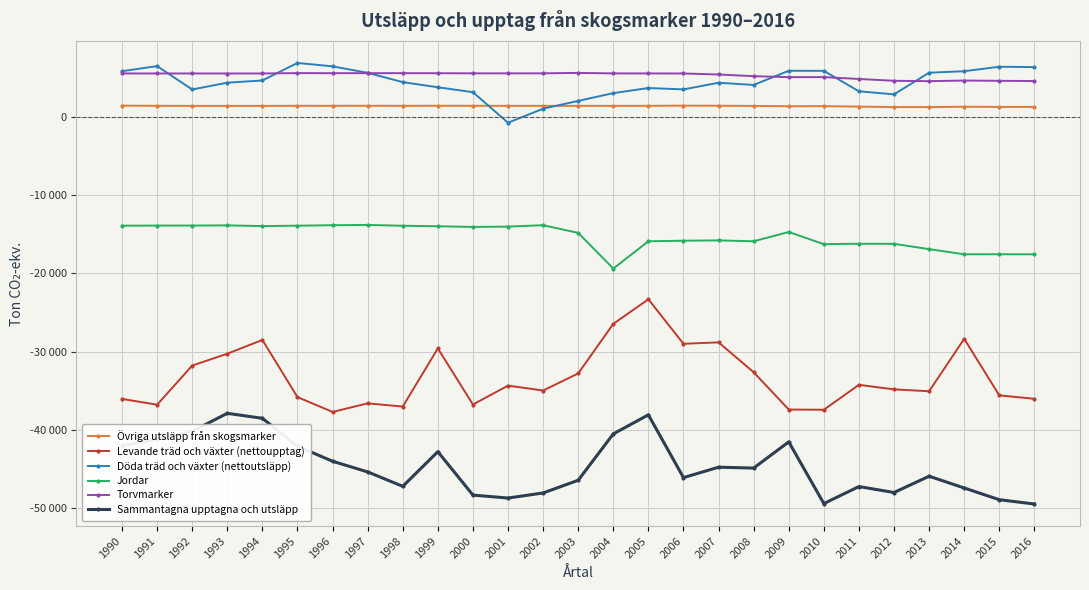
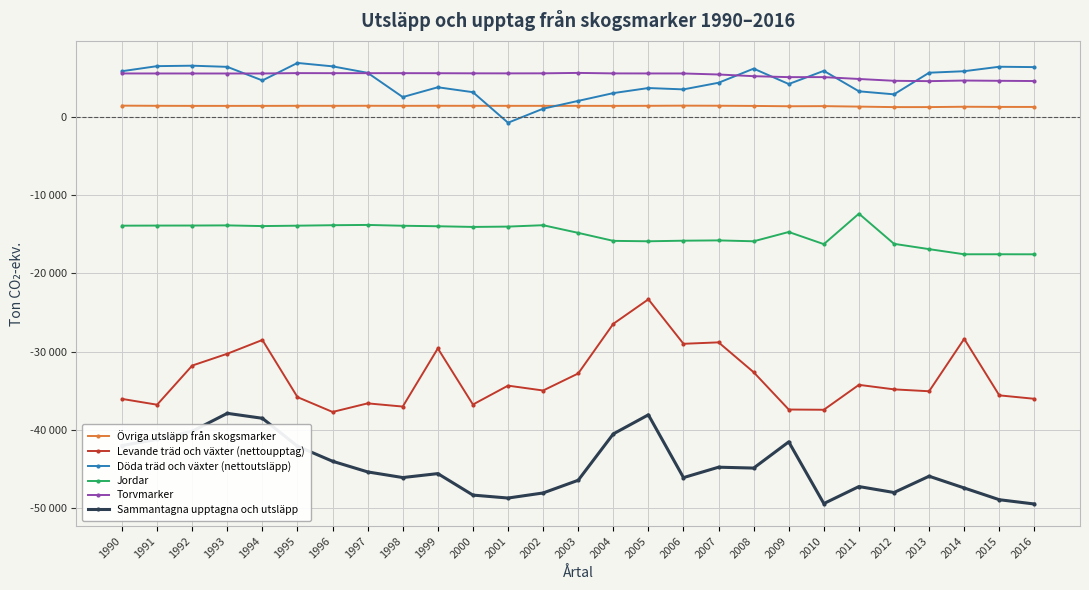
  {
    "Övriga utsläpp från skogsmarker": {
      "1990": 1000,
      "1991": 1000,
      "1992": 1000,
      "1993": 1000,
      "1994": 1000,
      "1995": 1000,
      "1996": 1000,
      "1997": 1000,
      "1998": 1000,
      "1999": 1000,
      "2000": 1000,
      "2001": 1000,
      "2002": 1000,
      "2003": 1000,
      "2004": 1000,
      "2005": 1000,
      "2006": 1000,
      "2007": 1000,
      "2008": 1000,
      "2009": 1000,
      "2010": 1000,
      "2011": 1000,
      "2012": 1000,
      "2013": 1000,
      "2014": 1000,
      "2015": 1000,
      "2016": 1000
    },
    "Levande träd och växter (nettoupptag)": {
      "1990": -36000,
      "1991": -37000,
      "1992": -32000,
      "1993": -30000,
      "1994": -29000,
      "1995": -36000,
      "1996": -38000,
      "1997": -37000,
      "1998": -37000,
      "1999": -30000,
      "2000": -37000,
      "2001": -34000,
      "2002": -35000,
      "2003": -33000,
      "2004": -26000,
      "2005": -23000,
      "2006": -29000,
      "2007": -29000,
      "2008": -33000,
      "2009": -37000,
      "2010": -37000,
      "2011": -34000,
      "2012": -35000,
      "2013": -35000,
      "2014": -28000,
      "2015": -36000,
      "2016": -36000
    },
    "Döda träd och växter (nettoutsläpp)": {
      "1991": 7000,
-     "1992": 4000,
-     "1993": 4000,
+     "1992": 7000,
+     "1993": 6000,
      "1994": 5000,
      "1995": 7000,
      "1996": 6000,
-     "1998": 4000,
+     "1998": 3000,
      "1999": 4000,
      "2000": 3000,
      "2001": -1000,
      "2002": 1000,
      "2003": 2000,
      "2004": 3000,
      "2005": 4000,
      "2006": 4000,
      "2007": 4000,
-     "2008": 4000,
-     "2009": 6000,
+     "2008": 6000,
+     "2009": 4000,
      "2010": 6000,
      "2011": 3000,
      "2012": 3000,
      "2013": 6000,
      "2014": 6000,
      "2015": 6000,
      "2016": 6000
    },
    "Jordar": {
      "1990": -14000,
      "1991": -14000,
      "1992": -14000,
      "1993": -14000,
      "1994": -14000,
      "1995": -14000,
      "1996": -14000,
      "1997": -14000,
      "1998": -14000,
      "1999": -14000,
      "2000": -14000,
      "2001": -14000,
      "2002": -14000,
      "2003": -15000,
-     "2004": -19000,
+     "2004": -16000,
      "2005": -16000,
      "2006": -16000,
      "2007": -16000,
      "2008": -16000,
      "2009": -15000,
      "2010": -16000,
-     "2011": -16000,
+     "2011": -12000,
      "2012": -16000,
      "2013": -17000,
      "2014": -18000,
      "2015": -18000,
      "2016": -18000
    },
    "Torvmarker": {
      "1991": 6000,
      "1992": 6000,
      "1993": 6000,
      "1994": 6000,
      "1995": 6000,
      "1996": 6000,
      "1998": 6000,
      "1999": 6000,
      "2000": 6000,
      "2001": 6000,
      "2002": 6000,
      "2003": 6000,
      "2004": 6000,
      "2005": 6000,
      "2006": 6000,
      "2007": 5000,
      "2008": 5000,
      "2009": 5000,
      "2010": 5000,
      "2011": 5000,
      "2012": 5000,
      "2013": 5000,
      "2014": 5000,
      "2015": 5000,
      "2016": 5000
    },
    "Sammantagna upptagna och utsläpp": {
      "1993": -38000,
      "1994": -39000,
      "1996": -44000,
      "1997": -45000,
-     "1998": -47000,
-     "1999": -43000,
+     "1998": -46000,
+     "1999": -46000,
      "2000": -48000,
      "2001": -49000,
      "2002": -48000,
      "2003": -46000,
      "2004": -41000,
      "2005": -38000,
      "2006": -46000,
      "2007": -45000,
      "2008": -45000,
      "2009": -42000,
      "2010": -49000,
      "2011": -47000,
      "2012": -48000,
      "2013": -46000,
      "2014": -47000,
      "2015": -49000,
      "2016": -50000
    }
  }
